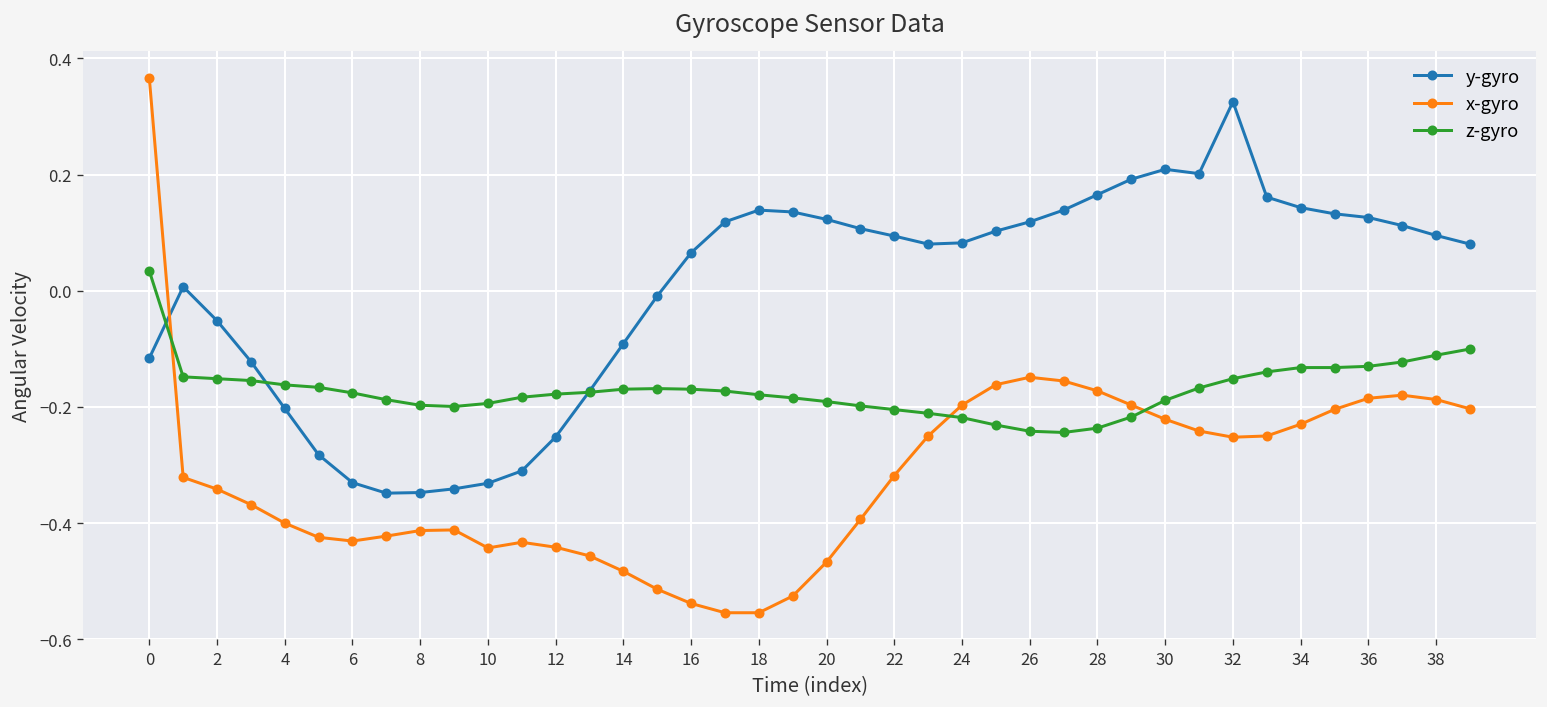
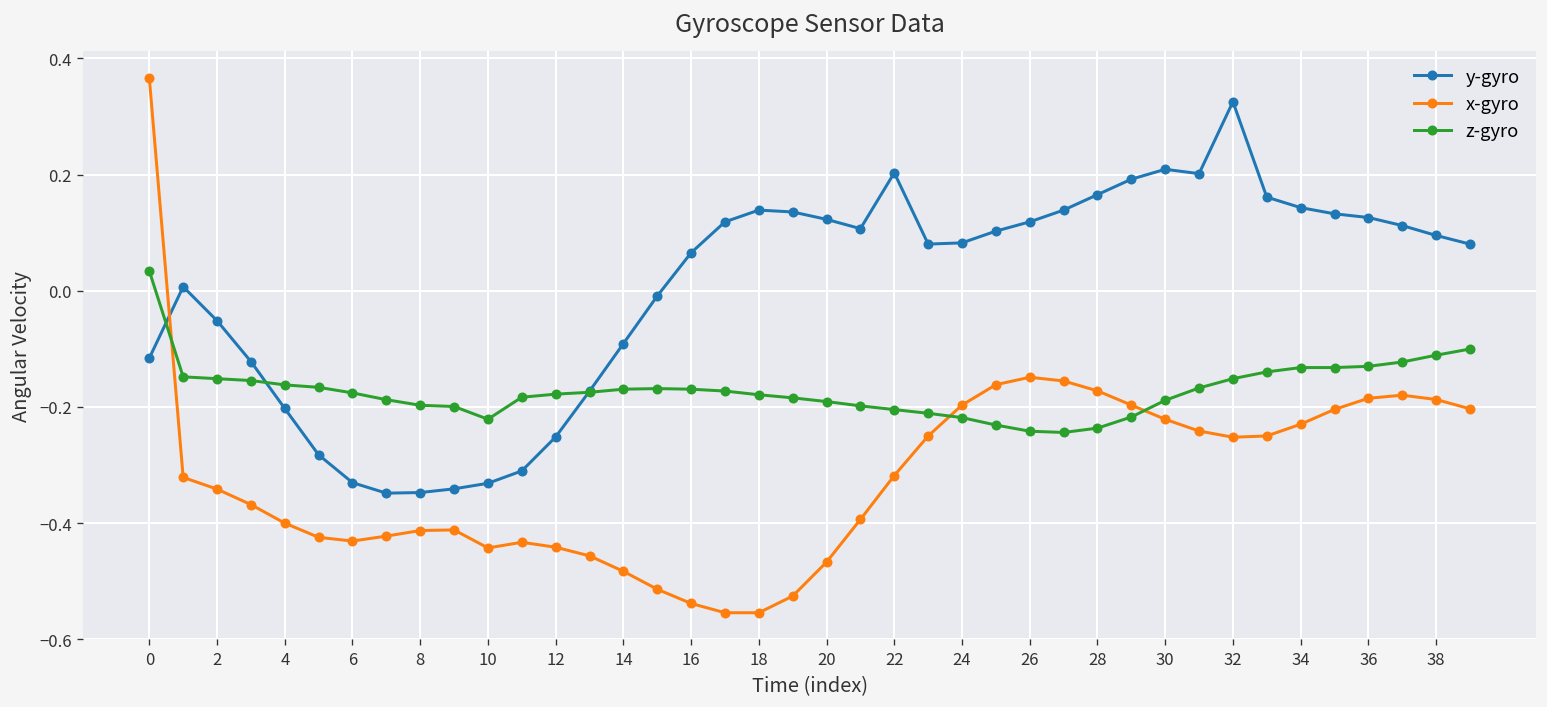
  {
    "y-gyro": {
      "0": -0.12,
      "2": -0.05,
      "4": -0.20,
      "6": -0.33,
      "8": -0.35,
      "10": -0.33,
      "12": -0.25,
      "14": -0.09,
      "16": 0.07,
      "18": 0.14,
      "20": 0.12,
-     "22": 0.09,
+     "22": 0.20,
      "24": 0.08,
      "26": 0.12,
      "28": 0.17,
      "30": 0.21,
      "32": 0.33,
      "34": 0.14,
      "36": 0.13,
      "38": 0.10
    },
    "x-gyro": {
      "0": 0.37,
      "2": -0.34,
      "4": -0.40,
      "6": -0.43,
      "8": -0.41,
      "10": -0.44,
      "12": -0.44,
      "14": -0.48,
      "16": -0.54,
      "18": -0.55,
      "20": -0.47,
      "22": -0.32,
      "24": -0.20,
      "26": -0.15,
      "28": -0.17,
      "30": -0.22,
      "32": -0.25,
      "34": -0.23,
      "36": -0.19,
      "38": -0.19
    },
    "z-gyro": {
      "0": 0.03,
      "2": -0.15,
      "4": -0.16,
      "6": -0.18,
      "8": -0.20,
-     "10": -0.19,
+     "10": -0.22,
      "12": -0.18,
      "14": -0.17,
      "16": -0.17,
      "18": -0.18,
      "20": -0.19,
      "22": -0.20,
      "24": -0.22,
      "26": -0.24,
      "28": -0.24,
      "30": -0.19,
      "32": -0.15,
      "34": -0.13,
      "36": -0.13,
      "38": -0.11
    }
  }
